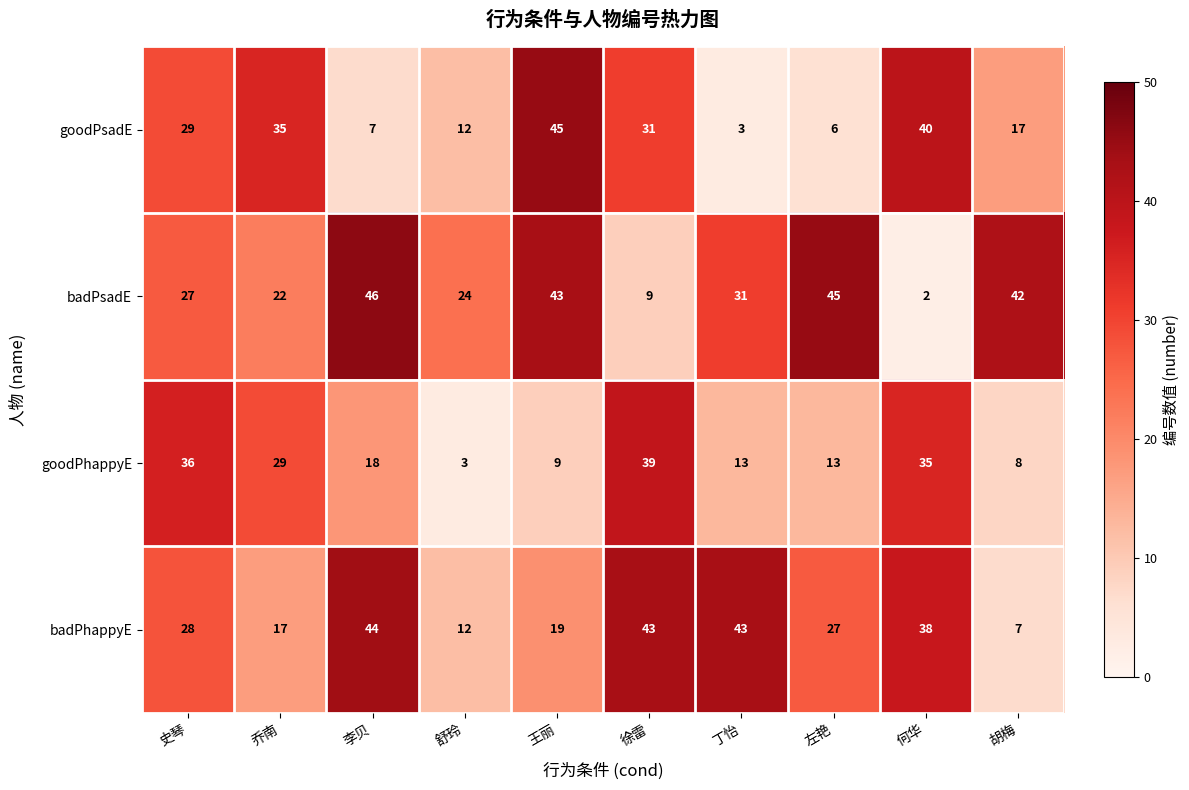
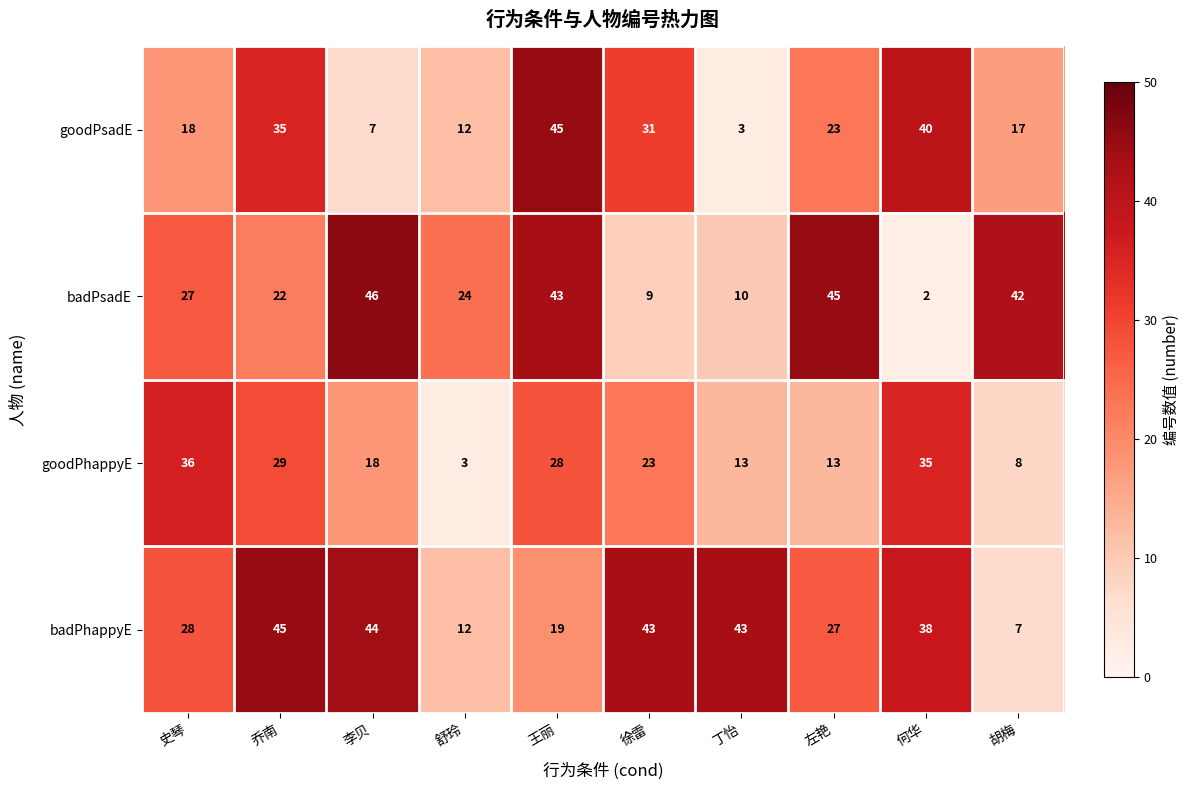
  {
    "goodPsadE": {
-     "史琴": 29,
+     "史琴": 18,
      "乔南": 35,
      "李贝": 7,
      "舒玲": 12,
      "王丽": 45,
      "徐雷": 31,
      "丁怡": 3,
-     "左艳": 6,
+     "左艳": 23,
      "何华": 40,
      "胡梅": 17
    },
    "badPsadE": {
      "史琴": 27,
      "乔南": 22,
      "李贝": 46,
      "舒玲": 24,
      "王丽": 43,
      "徐雷": 9,
-     "丁怡": 31,
+     "丁怡": 10,
      "左艳": 45,
      "何华": 2,
      "胡梅": 42
    },
    "goodPhappyE": {
      "史琴": 36,
      "乔南": 29,
      "李贝": 18,
      "舒玲": 3,
-     "王丽": 9,
-     "徐雷": 39,
+     "王丽": 28,
+     "徐雷": 23,
      "丁怡": 13,
      "左艳": 13,
      "何华": 35,
      "胡梅": 8
    },
    "badPhappyE": {
      "史琴": 28,
-     "乔南": 17,
+     "乔南": 45,
      "李贝": 44,
      "舒玲": 12,
      "王丽": 19,
      "徐雷": 43,
      "丁怡": 43,
      "左艳": 27,
      "何华": 38,
      "胡梅": 7
    }
  }
